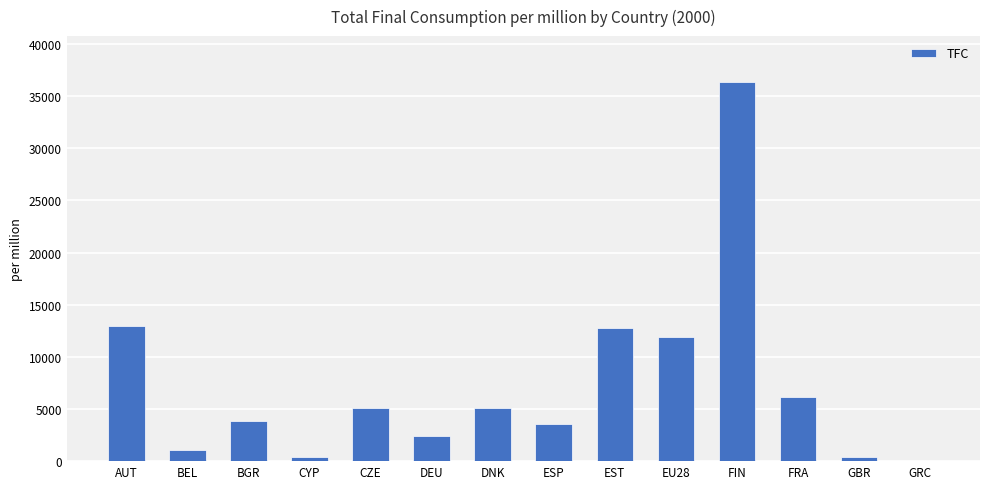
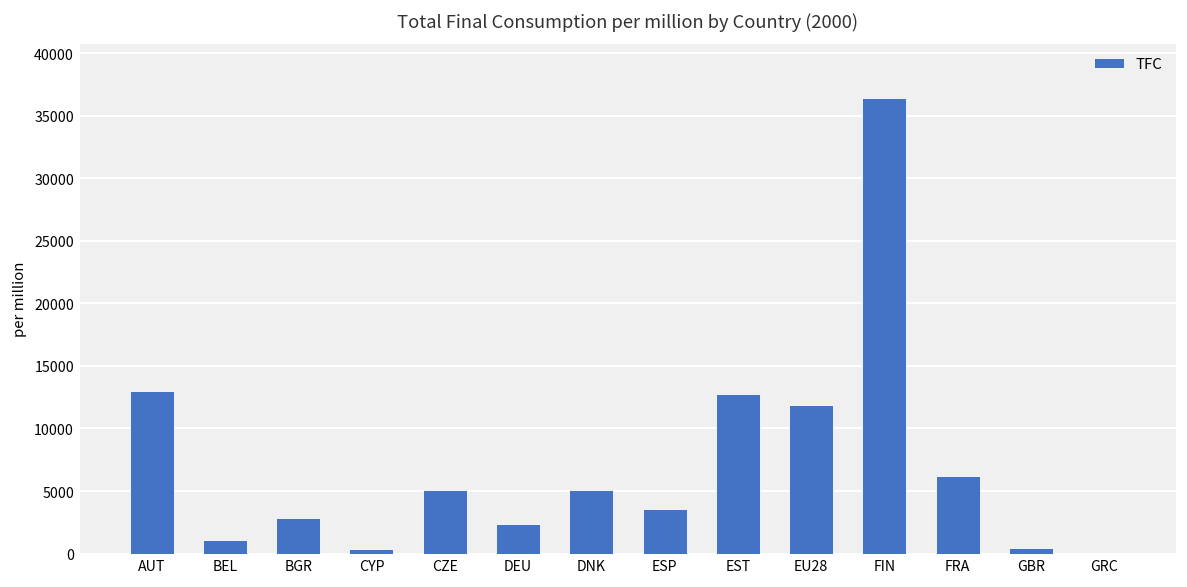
  {
    "AUT": 13000,
    "BEL": 1100,
-   "BGR": 3800,
+   "BGR": 2800,
    "CYP": 400,
    "CZE": 5100,
    "DEU": 2400,
    "DNK": 5100,
    "ESP": 3500,
    "EST": 12700,
    "EU28": 11900,
    "FIN": 36400,
    "FRA": 6200,
    "GBR": 400,
    "GRC": 0
  }
